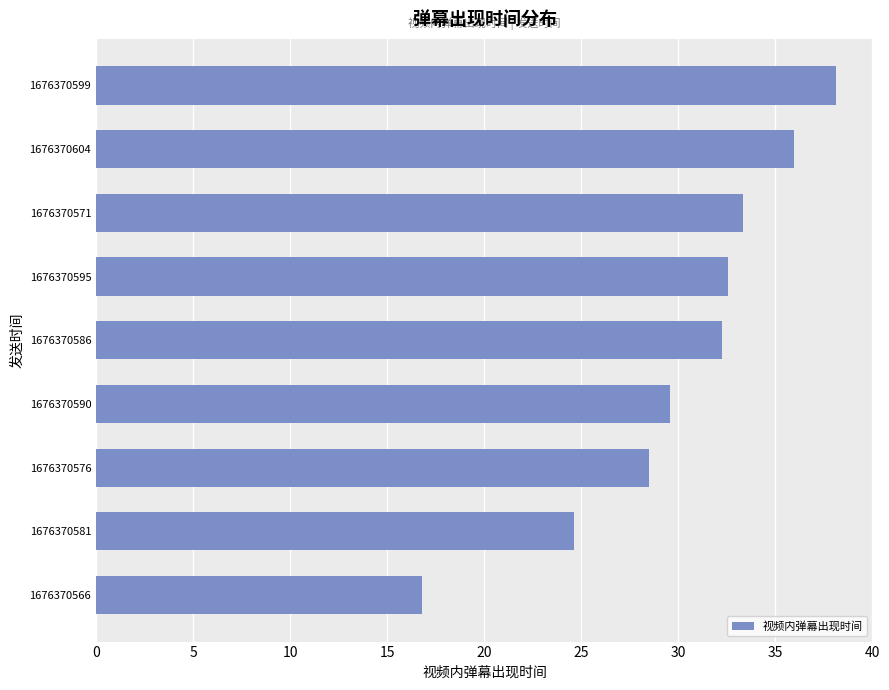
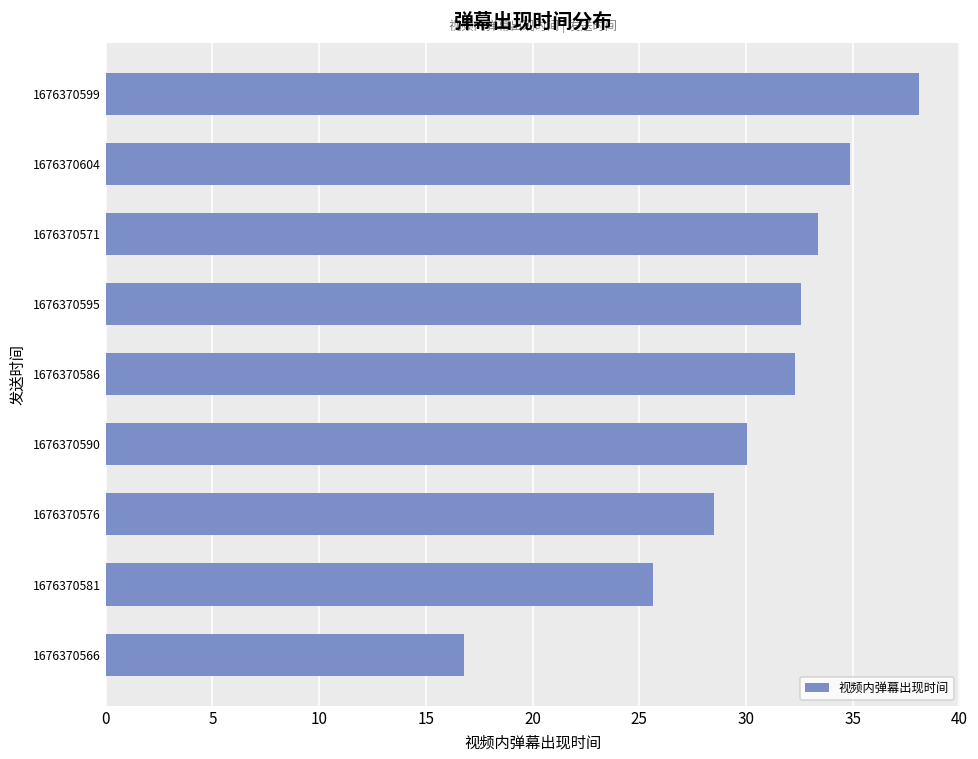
  {
    "1676370599": 38.1,
-   "1676370604": 36.0,
+   "1676370604": 34.9,
    "1676370571": 33.3,
    "1676370595": 32.6,
    "1676370586": 32.3,
-   "1676370590": 29.6,
+   "1676370590": 30.0,
    "1676370576": 28.5,
-   "1676370581": 24.6,
+   "1676370581": 25.7,
    "1676370566": 16.8
  }
